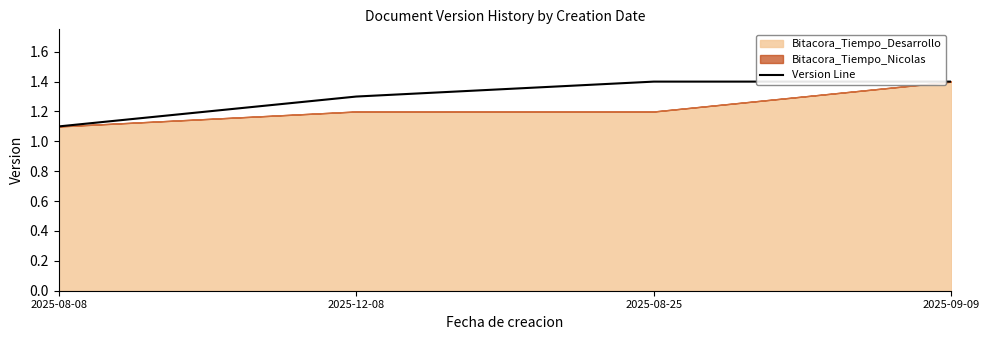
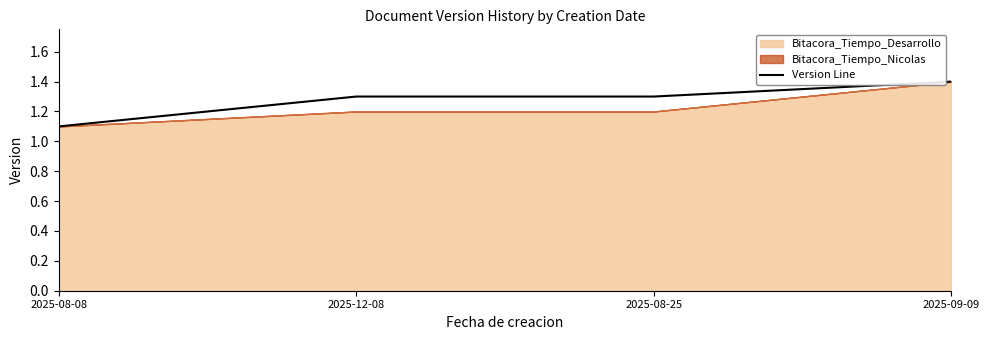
  {
    "Version Line": {
      "2025-12-08": 1.3,
-     "2025-08-25": 1.4
+     "2025-08-25": 1.3
    },
    "Bitacora_Tiempo_Nicolas": {
      "2025-12-08": 1.2,
      "2025-08-25": 1.2
    }
  }
